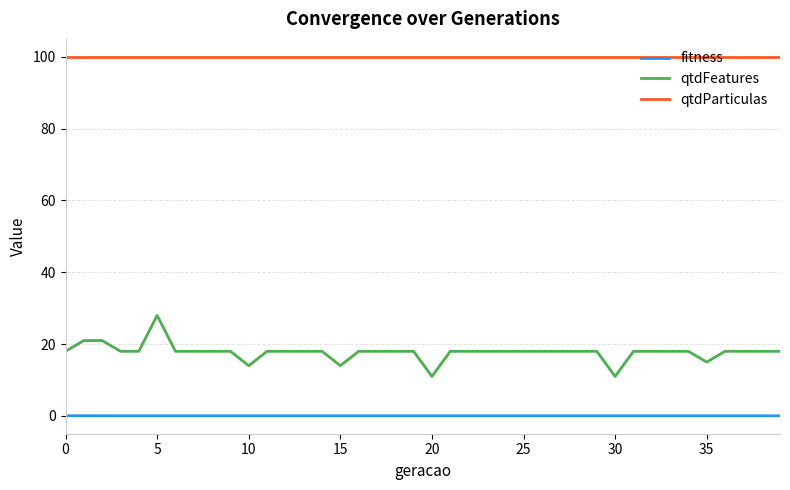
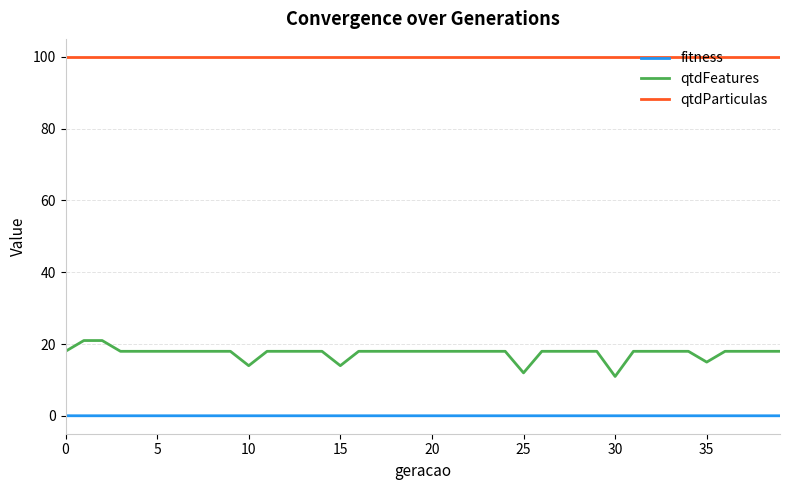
  {
    "fitness": {
      "0": 0,
      "5": 0,
      "10": 0,
      "15": 0,
      "20": 0,
      "25": 0,
      "30": 0,
      "35": 0
    },
    "qtdFeatures": {
      "0": 18,
-     "5": 28,
+     "5": 18,
      "10": 14,
      "15": 14,
-     "20": 11,
-     "25": 18,
+     "20": 18,
+     "25": 12,
      "30": 11,
      "35": 15
    },
    "qtdParticulas": {
      "0": 100,
      "5": 100,
      "10": 100,
      "15": 100,
      "20": 100,
      "25": 100,
      "30": 100,
      "35": 100
    }
  }
